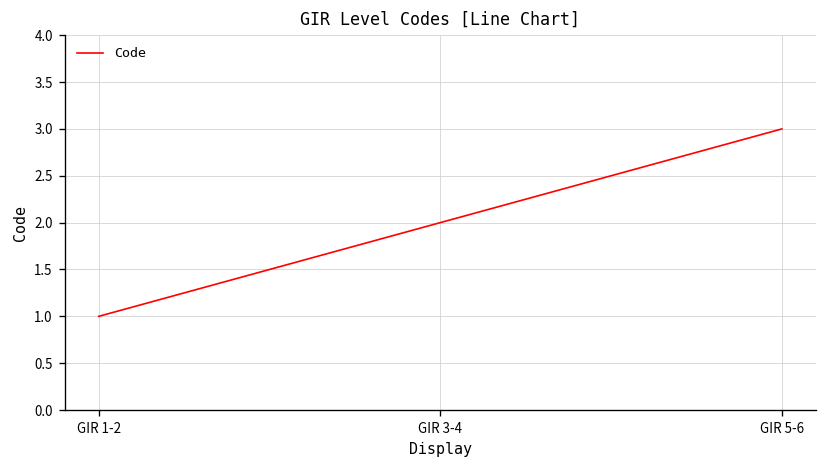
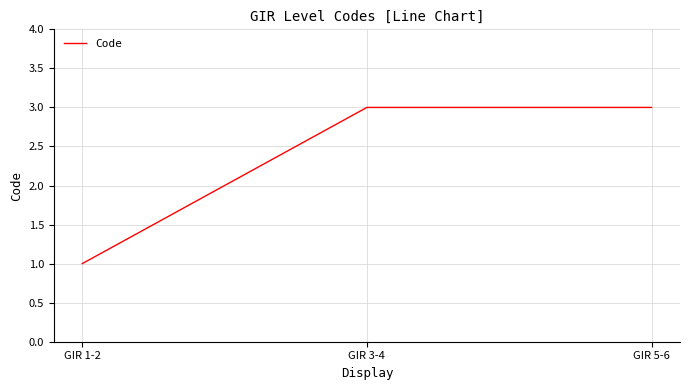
  {
    "GIR 1-2": 1,
-   "GIR 3-4": 2,
+   "GIR 3-4": 3,
    "GIR 5-6": 3
  }
